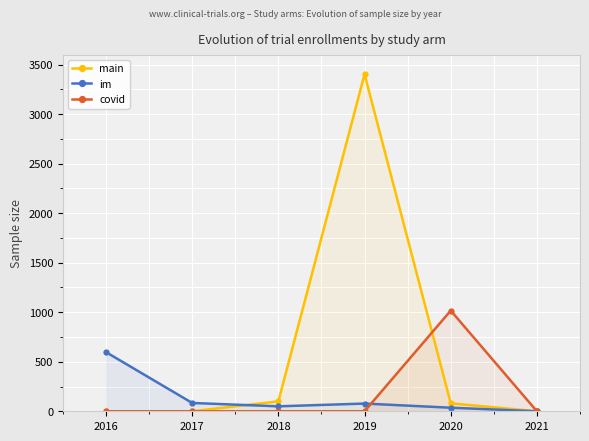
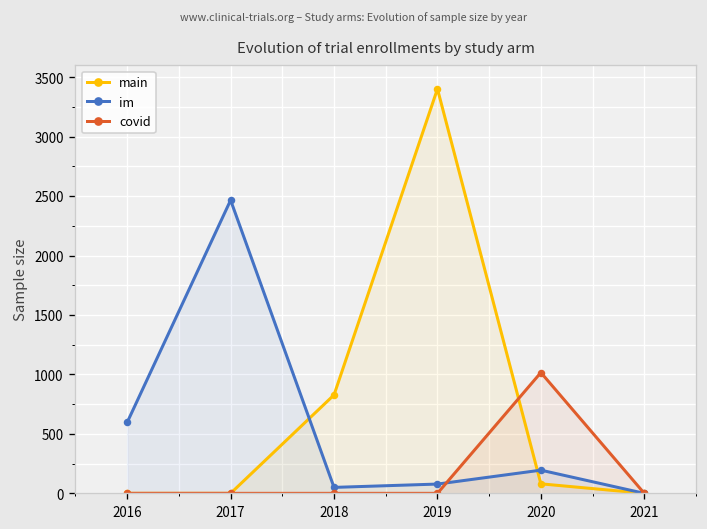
  {
    "main": {
-     "2018": 100,
+     "2018": 800,
      "2019": 3400,
      "2020": 100
    },
    "im": {
      "2016": 600,
-     "2017": 100,
+     "2017": 2500,
      "2018": 100,
      "2019": 100,
-     "2020": 0
+     "2020": 200
    },
    "covid": {
      "2018": 0,
      "2019": 0,
      "2020": 1000
    }
  }
